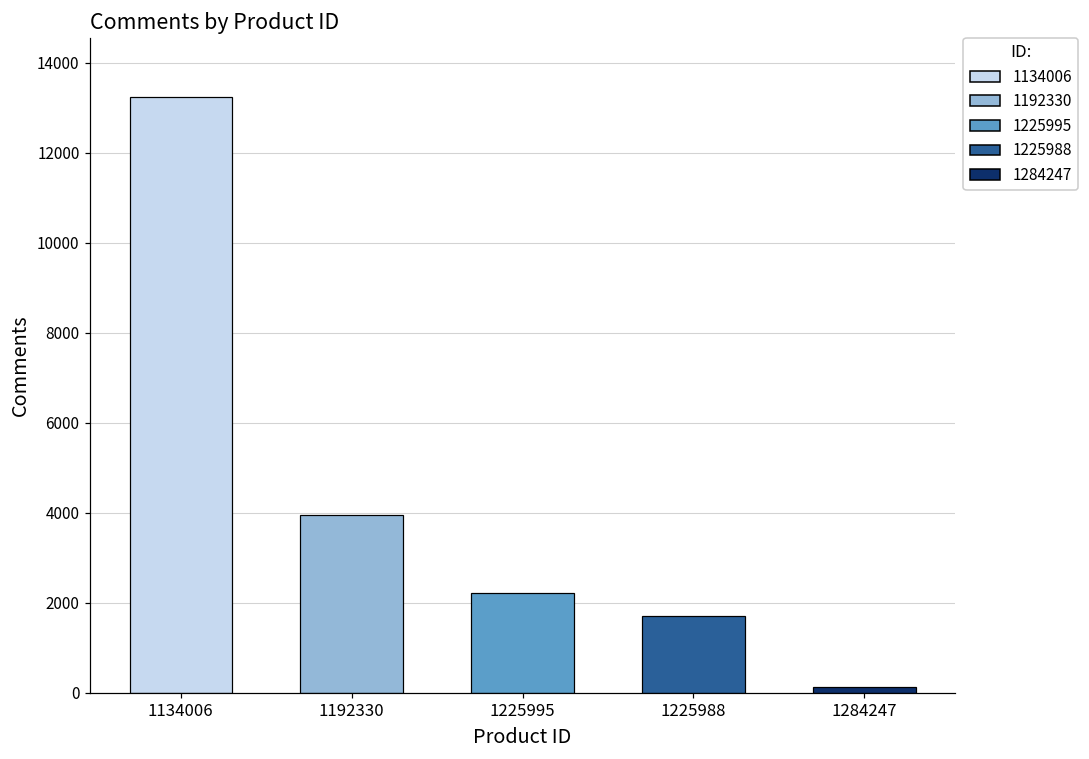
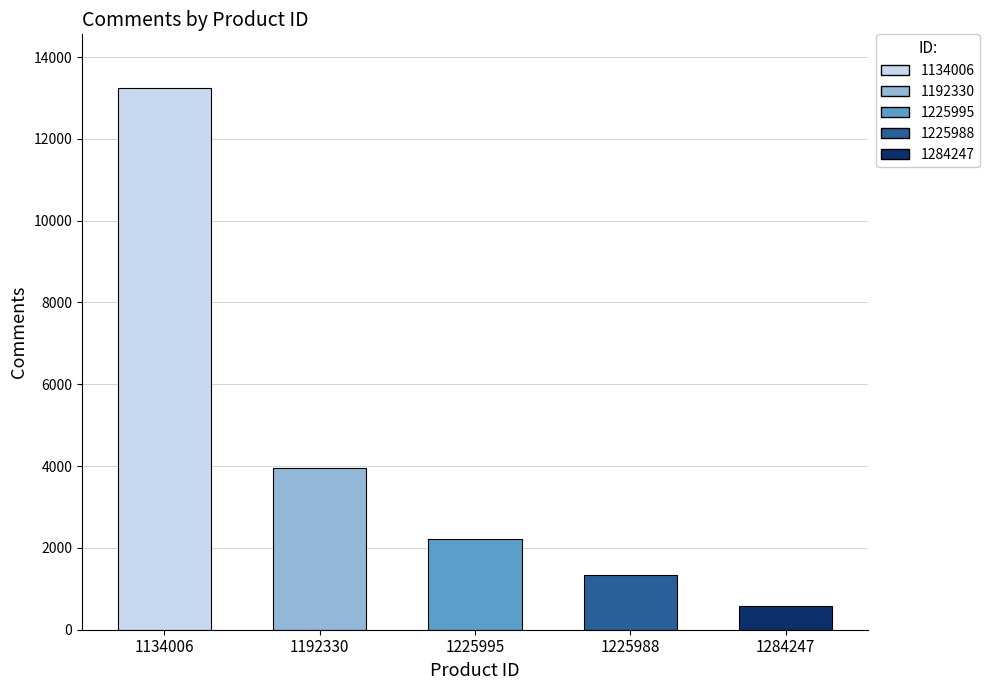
  {
    "1134006": 13200,
    "1192330": 4000,
    "1225995": 2200,
-   "1225988": 1700,
-   "1284247": 100
+   "1225988": 1300,
+   "1284247": 600
  }
